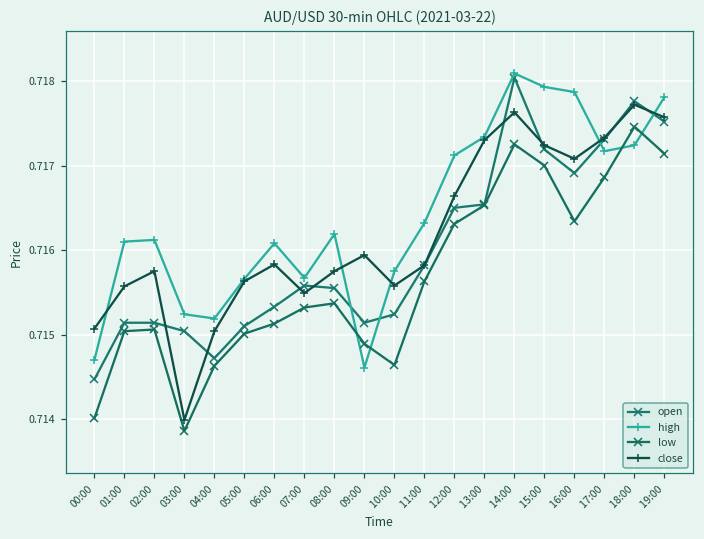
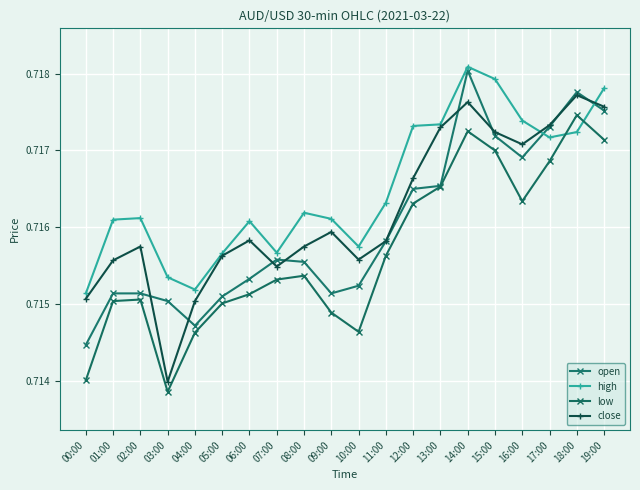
  {
    "high": {
-     "00:00": 0.7147,
+     "00:00": 0.7151,
      "01:00": 0.7161,
      "02:00": 0.7161,
-     "03:00": 0.7152,
+     "03:00": 0.7154,
      "04:00": 0.7152,
      "06:00": 0.7161,
      "07:00": 0.7157,
      "08:00": 0.7162,
-     "09:00": 0.7146,
+     "09:00": 0.7161,
      "10:00": 0.7158,
      "11:00": 0.7163,
-     "12:00": 0.7171,
+     "12:00": 0.7173,
      "13:00": 0.7173,
      "14:00": 0.7181,
      "15:00": 0.7179,
-     "16:00": 0.7179,
+     "16:00": 0.7174,
      "17:00": 0.7172,
      "18:00": 0.7172,
      "19:00": 0.7178
    }
  }
